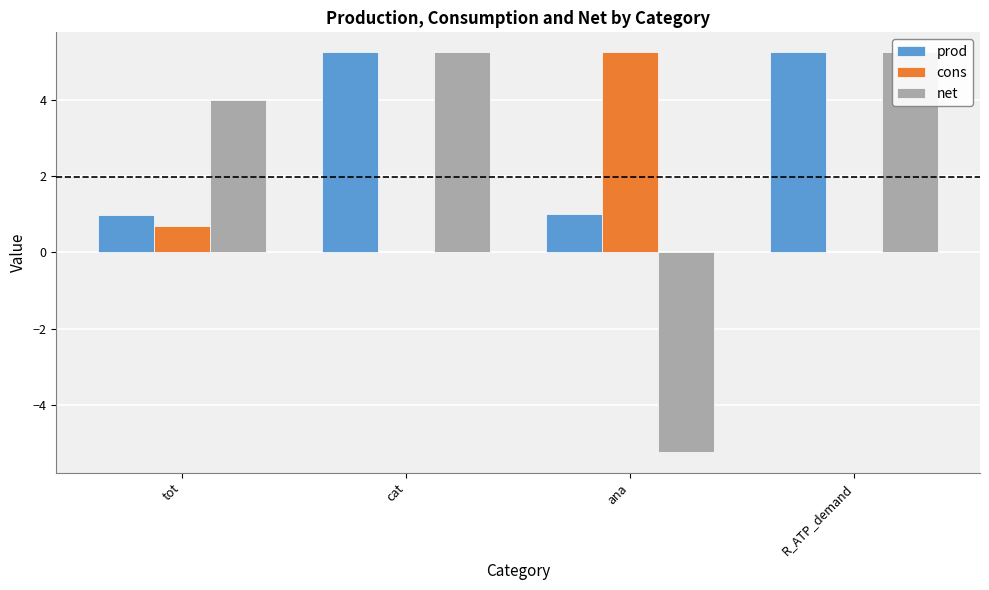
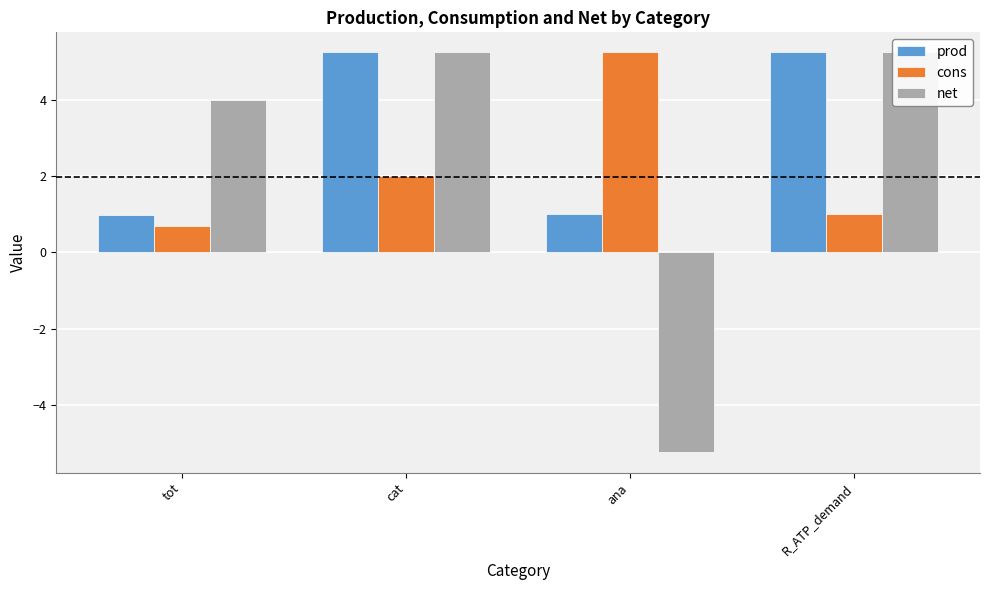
  {
    "prod": {
      "tot": 1,
      "cat": 5.3,
      "ana": 1,
      "R_ATP_demand": 5.3
    },
    "cons": {
      "tot": 0.7,
-     "cat": 0,
+     "cat": 2,
      "ana": 5.3,
-     "R_ATP_demand": 0
+     "R_ATP_demand": 1
    },
    "net": {
      "tot": 4,
      "cat": 5.3,
      "ana": -5.3
    }
  }
